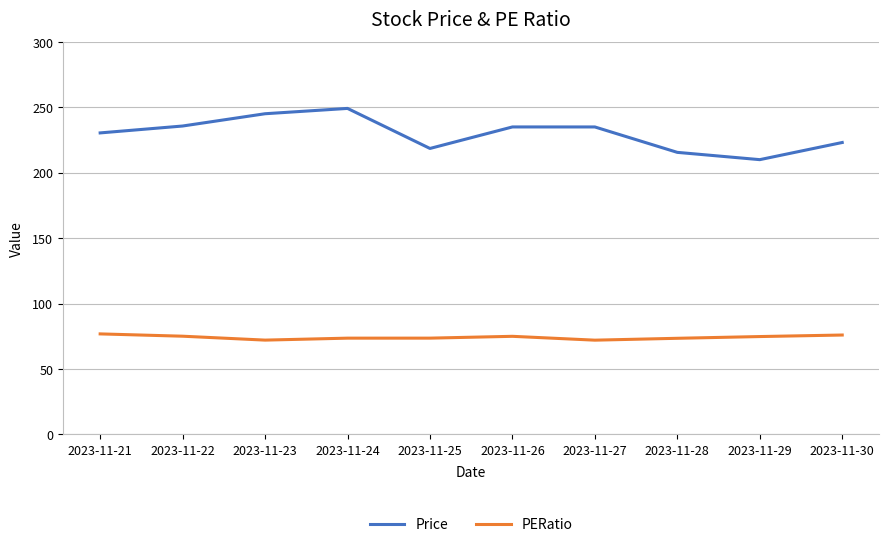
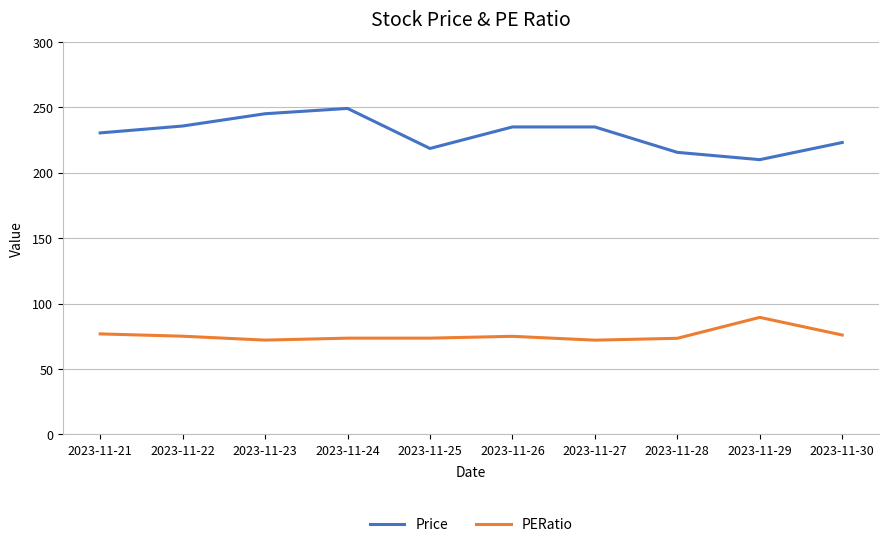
  {
    "Price": {
      "2023-11-21": 230,
      "2023-11-22": 236,
      "2023-11-23": 245,
      "2023-11-24": 249,
      "2023-11-25": 219,
      "2023-11-26": 235,
      "2023-11-27": 235,
      "2023-11-28": 216,
      "2023-11-29": 210,
      "2023-11-30": 223
    },
    "PERatio": {
      "2023-11-21": 77,
      "2023-11-22": 75,
      "2023-11-23": 72,
      "2023-11-24": 74,
      "2023-11-25": 74,
      "2023-11-26": 75,
      "2023-11-27": 72,
      "2023-11-28": 73,
-     "2023-11-29": 75,
+     "2023-11-29": 89,
      "2023-11-30": 76
    }
  }
